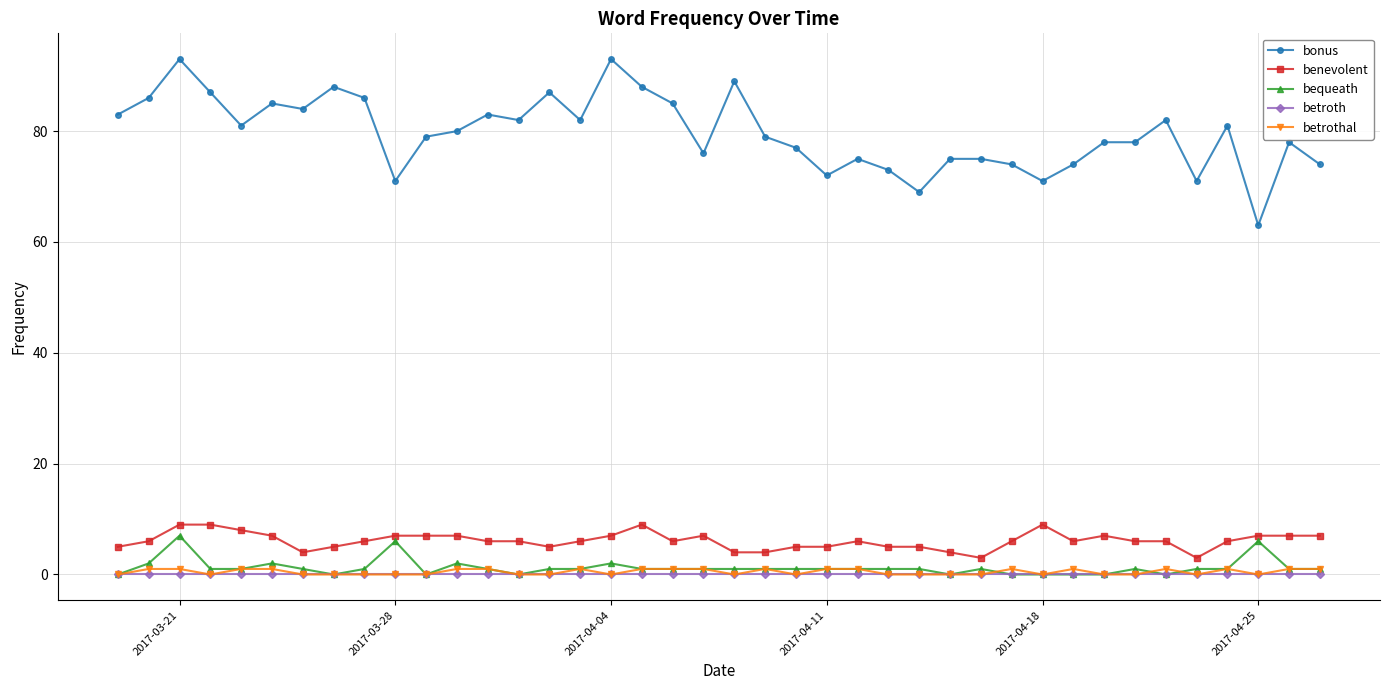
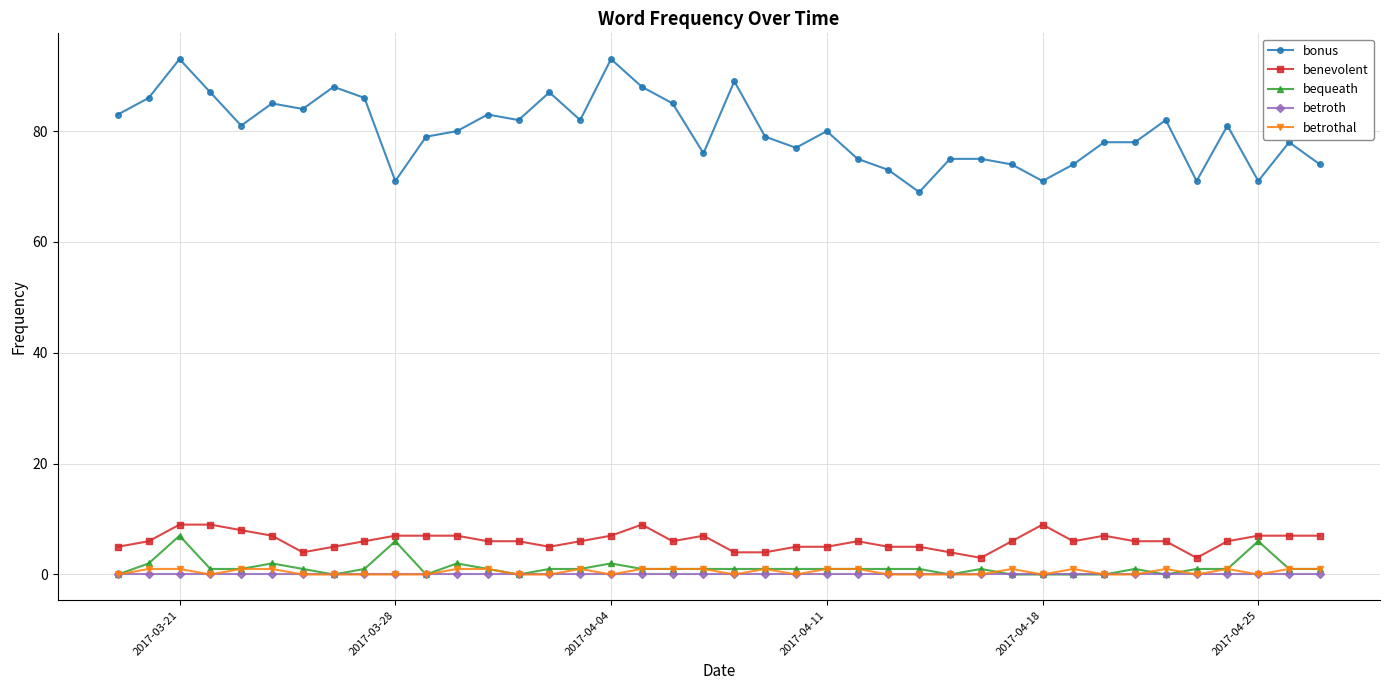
  {
    "bonus": {
      "2017-03-21": 93,
      "2017-03-28": 71,
      "2017-04-04": 93,
-     "2017-04-11": 72,
+     "2017-04-11": 80,
      "2017-04-18": 71,
-     "2017-04-25": 63
+     "2017-04-25": 71
    },
    "benevolent": {
      "2017-03-21": 9,
      "2017-03-28": 7,
      "2017-04-04": 7,
      "2017-04-11": 5,
      "2017-04-18": 9,
      "2017-04-25": 7
    },
    "bequeath": {
      "2017-03-21": 7,
      "2017-03-28": 6,
      "2017-04-04": 2,
      "2017-04-25": 6
    },
    "betroth": {
      "2017-03-21": 0,
      "2017-04-11": 0
    },
    "betrothal": {
      "2017-03-21": 1
    }
  }
